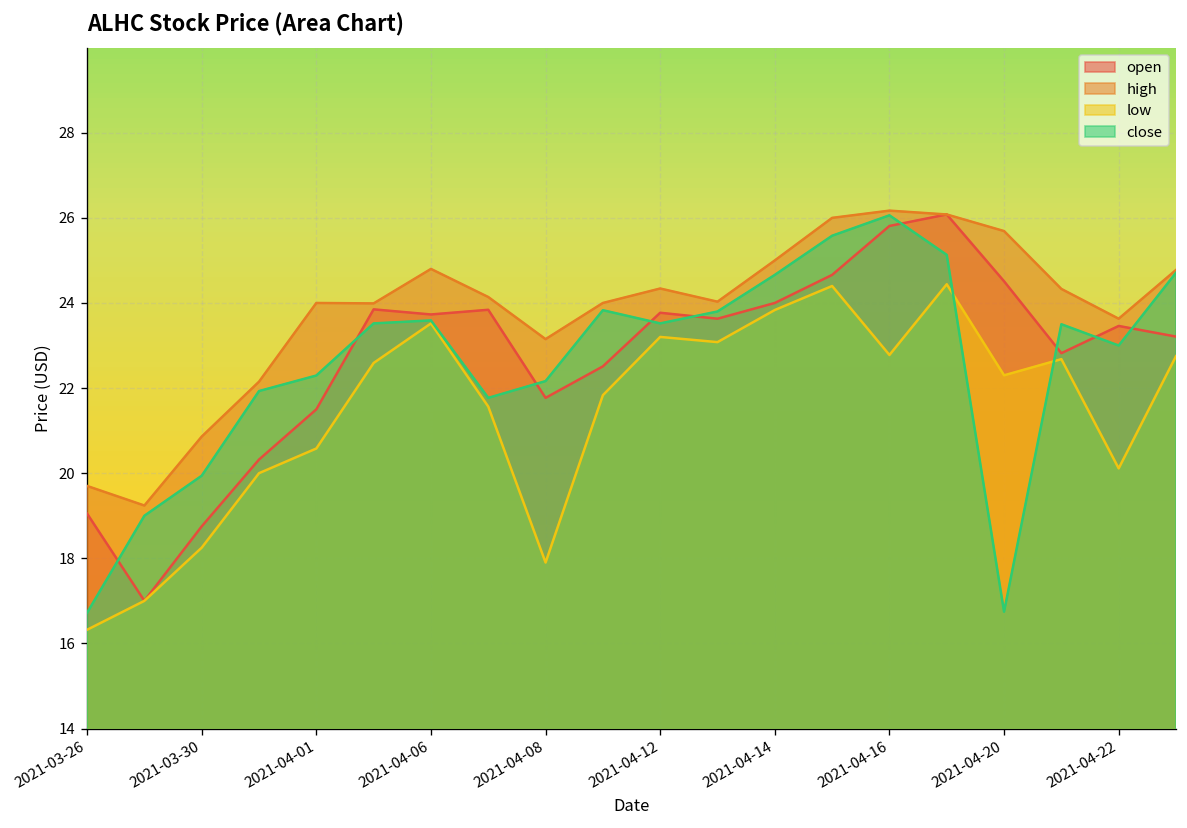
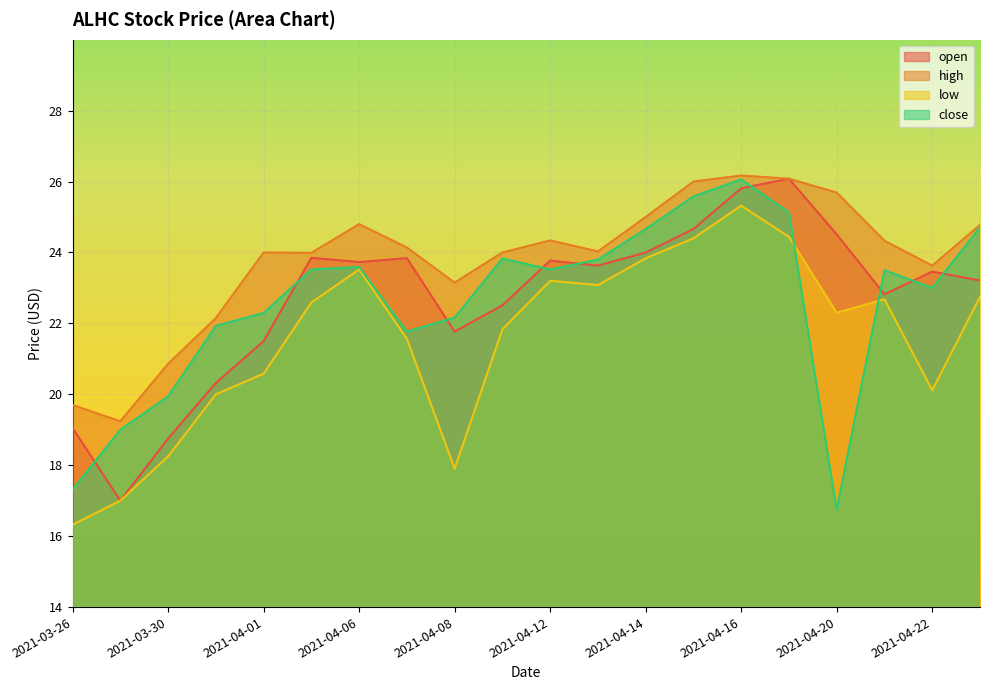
  {
    "low": {
      "2021-03-26": 16.3,
      "2021-03-30": 18.3,
      "2021-04-01": 20.6,
      "2021-04-08": 17.9,
      "2021-04-12": 23.2,
      "2021-04-14": 23.8,
-     "2021-04-16": 22.8,
+     "2021-04-16": 25.3,
      "2021-04-20": 22.3,
      "2021-04-22": 20.1
    },
    "close": {
-     "2021-03-26": 16.7,
+     "2021-03-26": 17.3,
      "2021-03-30": 19.9,
      "2021-04-01": 22.3,
      "2021-04-08": 22.2,
      "2021-04-12": 23.5,
      "2021-04-14": 24.7,
      "2021-04-16": 26.1,
      "2021-04-20": 16.7,
      "2021-04-22": 23.0
    }
  }
